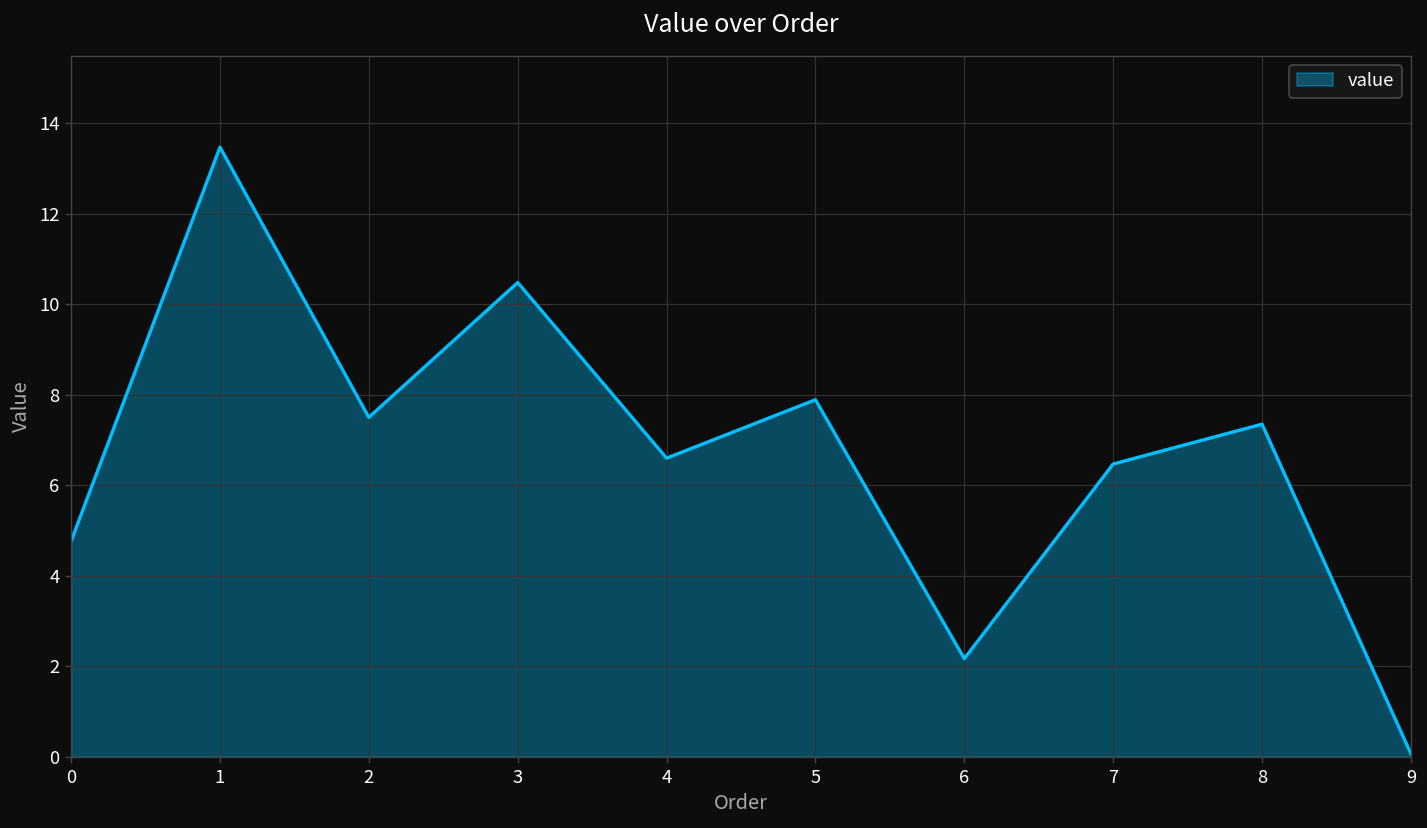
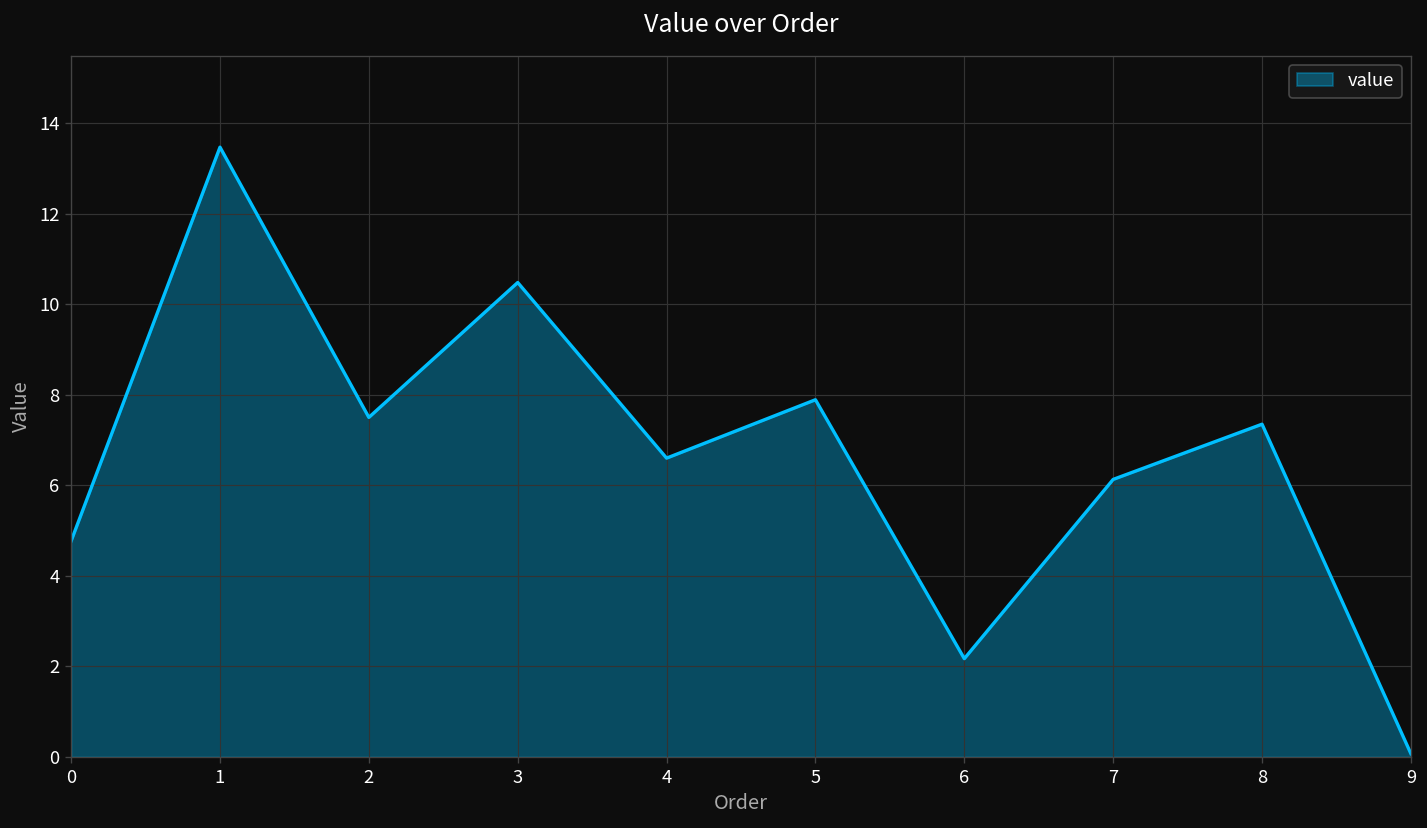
  {
    "0": 4.8,
    "1": 13.5,
    "2": 7.5,
    "3": 10.5,
    "4": 6.6,
    "5": 7.9,
    "6": 2.2,
-   "7": 6.5,
+   "7": 6.1,
    "8": 7.4,
    "9": 0.1
  }
